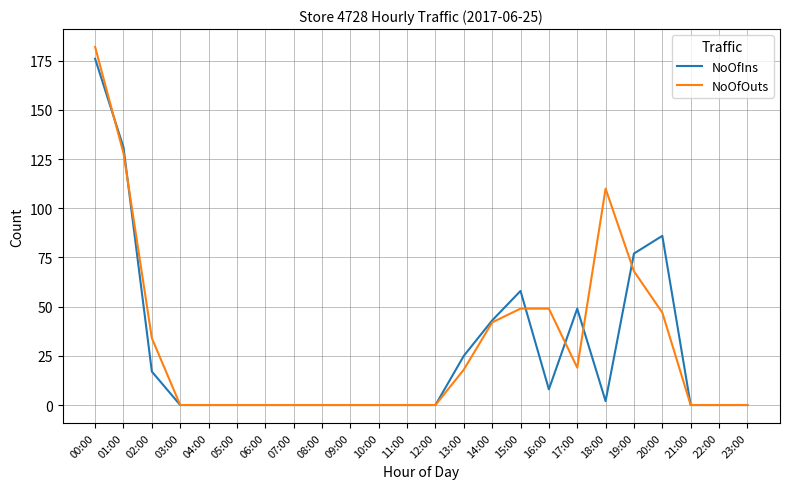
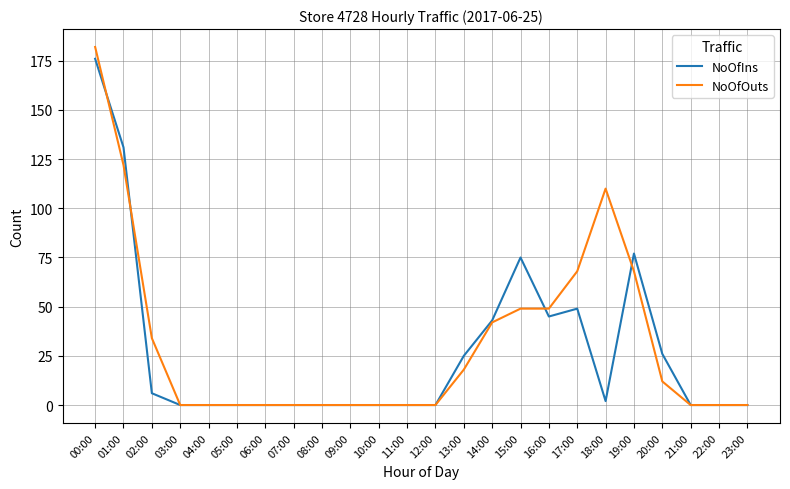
  {
    "NoOfIns": {
      "00:00": 176,
      "01:00": 131,
-     "02:00": 17,
+     "02:00": 6,
      "13:00": 25,
-     "15:00": 58,
-     "16:00": 8,
+     "15:00": 75,
+     "16:00": 45,
      "17:00": 49,
      "18:00": 2,
      "19:00": 77,
-     "20:00": 86
+     "20:00": 26
    },
    "NoOfOuts": {
      "00:00": 182,
-     "01:00": 128,
+     "01:00": 122,
      "02:00": 34,
      "13:00": 18,
      "15:00": 49,
      "16:00": 49,
-     "17:00": 19,
+     "17:00": 68,
      "18:00": 110,
      "19:00": 68,
-     "20:00": 47
+     "20:00": 12
    }
  }
